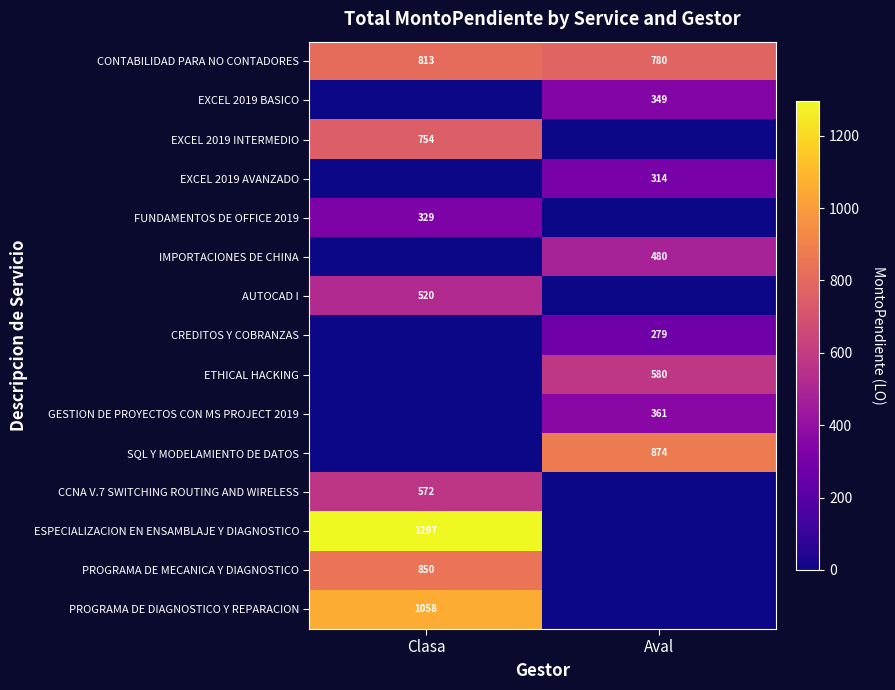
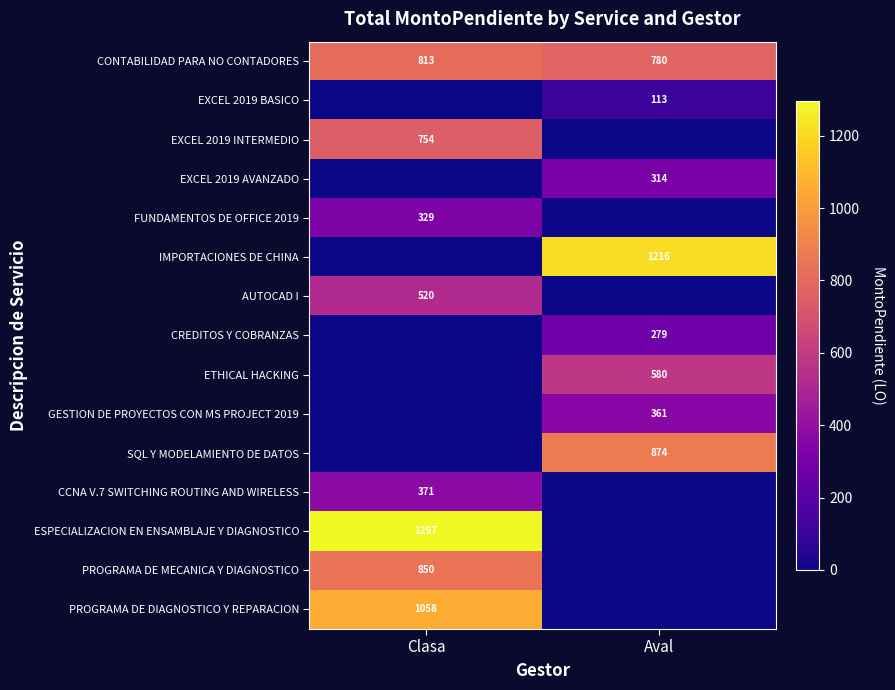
  {
    "CONTABILIDAD PARA NO CONTADORES": {
      "Clasa": 813,
      "Aval": 780
    },
    "EXCEL 2019 BASICO": {
-     "Aval": 349
+     "Aval": 113
    },
    "EXCEL 2019 INTERMEDIO": {
      "Clasa": 754
    },
    "EXCEL 2019 AVANZADO": {
      "Aval": 314
    },
    "FUNDAMENTOS DE OFFICE 2019": {
      "Clasa": 329
    },
    "IMPORTACIONES DE CHINA": {
-     "Aval": 480
+     "Aval": 1216
    },
    "AUTOCAD I": {
      "Clasa": 520
    },
    "CREDITOS Y COBRANZAS": {
      "Aval": 279
    },
    "ETHICAL HACKING": {
      "Aval": 580
    },
    "GESTION DE PROYECTOS CON MS PROJECT 2019": {
      "Aval": 361
    },
    "SQL Y MODELAMIENTO DE DATOS": {
      "Aval": 874
    },
    "CCNA V.7 SWITCHING ROUTING AND WIRELESS": {
-     "Clasa": 572
+     "Clasa": 371
    },
    "ESPECIALIZACION EN ENSAMBLAJE Y DIAGNOSTICO": {
      "Clasa": 1297
    },
    "PROGRAMA DE MECANICA Y DIAGNOSTICO": {
      "Clasa": 850
    },
    "PROGRAMA DE DIAGNOSTICO Y REPARACION": {
      "Clasa": 1058
    }
  }
